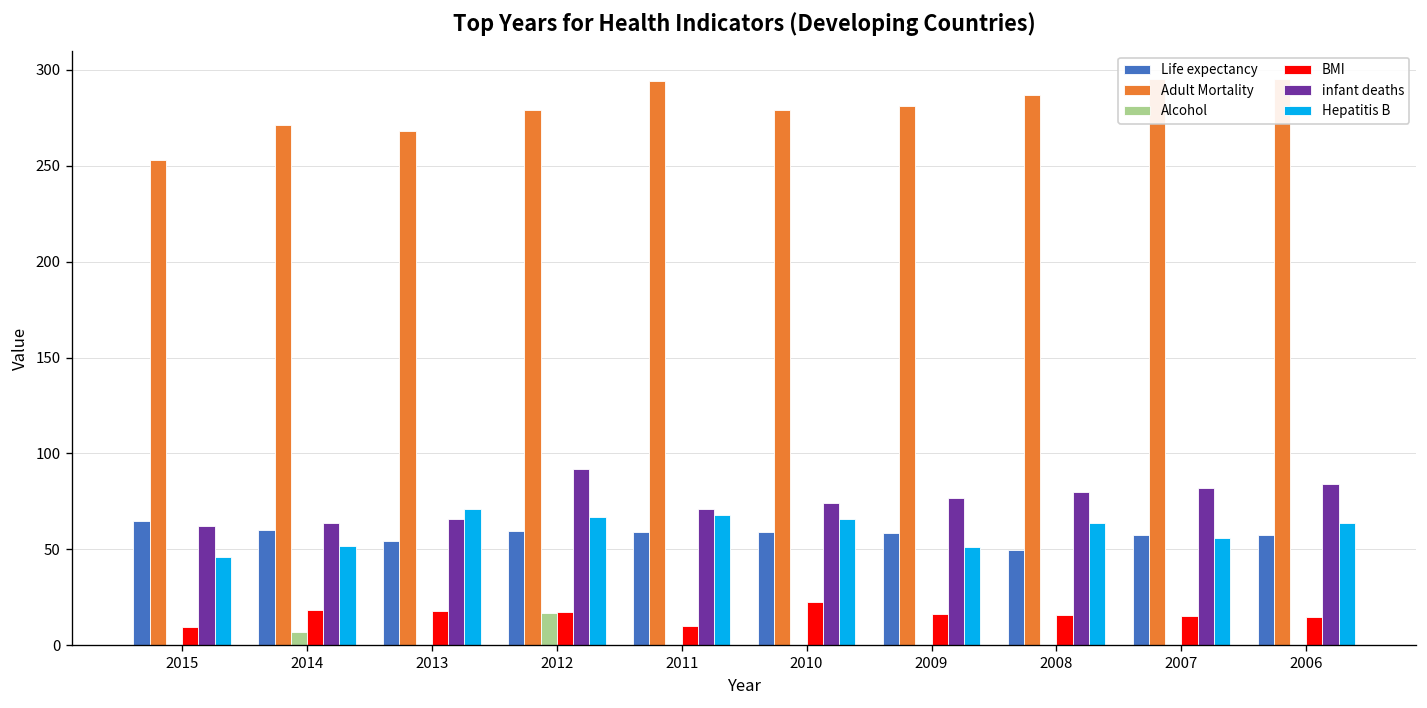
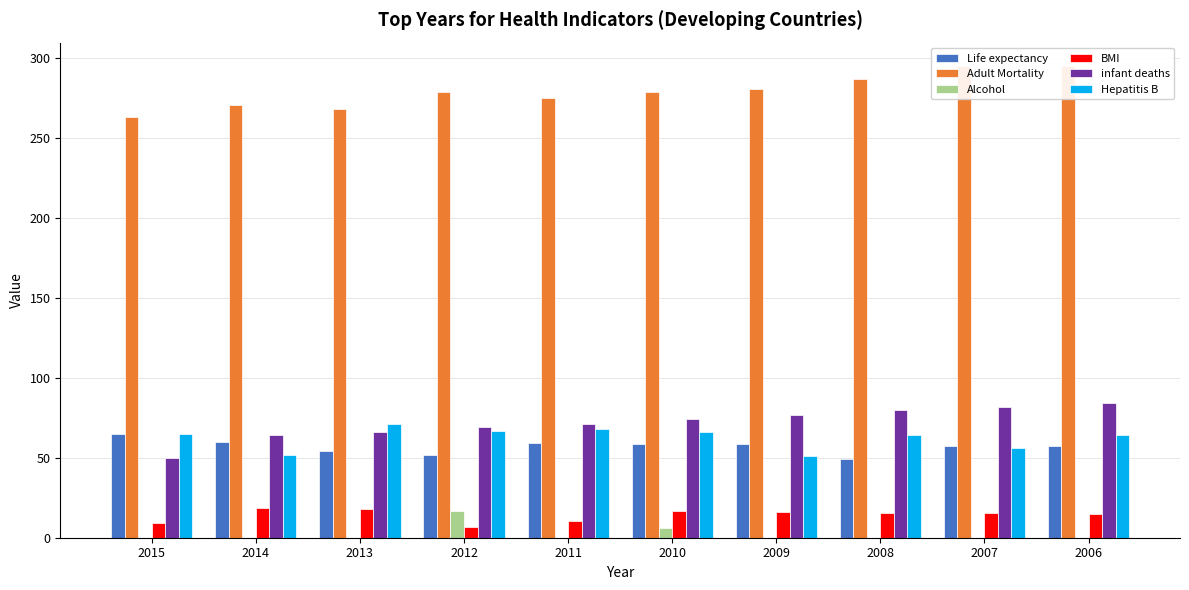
  {
    "Life expectancy": {
      "2015": 65,
      "2014": 60,
      "2013": 54,
-     "2012": 60,
+     "2012": 52,
      "2011": 59,
      "2010": 59,
      "2009": 59,
      "2008": 50,
      "2007": 58,
      "2006": 57
    },
    "Adult Mortality": {
-     "2015": 253,
+     "2015": 263,
      "2014": 271,
      "2013": 268,
      "2012": 279,
-     "2011": 294,
+     "2011": 275,
      "2010": 279,
      "2009": 281,
      "2008": 287
    },
    "Alcohol": {
-     "2014": 7,
+     "2014": 0,
      "2012": 17,
-     "2010": 0
+     "2010": 6
    },
    "BMI": {
      "2015": 9,
      "2014": 19,
      "2013": 18,
-     "2012": 18,
+     "2012": 6,
      "2011": 10,
-     "2010": 22,
+     "2010": 17,
      "2009": 16,
      "2008": 16,
      "2007": 15,
      "2006": 15
    },
    "infant deaths": {
-     "2015": 62,
+     "2015": 50,
      "2014": 64,
      "2013": 66,
-     "2012": 92,
+     "2012": 69,
      "2011": 71,
      "2010": 74,
      "2009": 77,
      "2008": 80,
      "2007": 82,
      "2006": 84
    },
    "Hepatitis B": {
-     "2015": 46,
+     "2015": 65,
      "2014": 52,
      "2013": 71,
      "2012": 67,
      "2011": 68,
      "2010": 66,
      "2009": 51,
      "2008": 64,
      "2007": 56,
      "2006": 64
    }
  }
